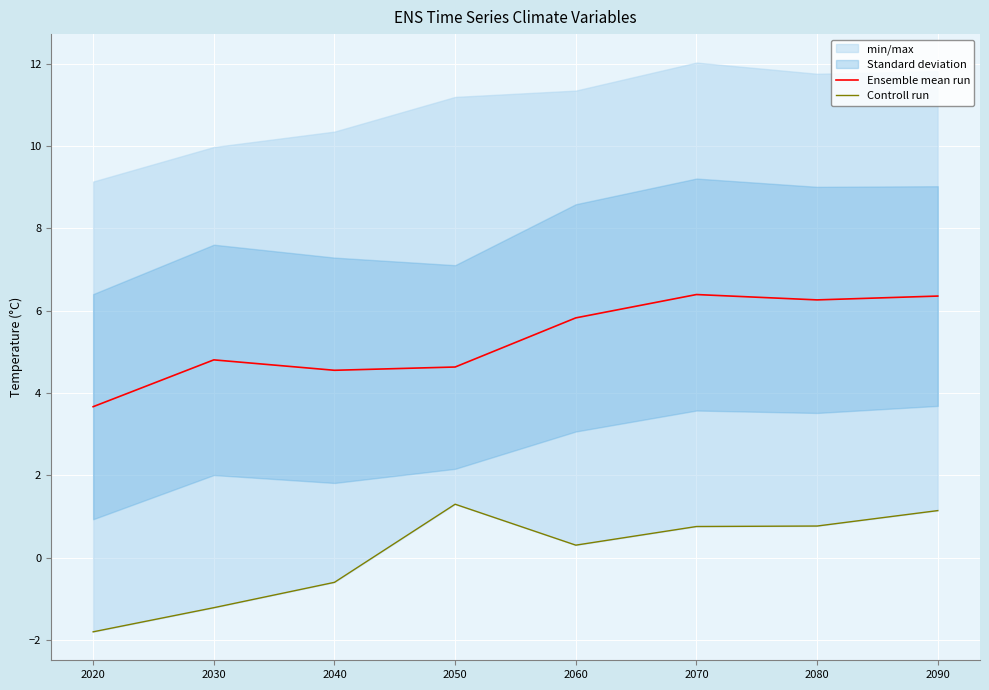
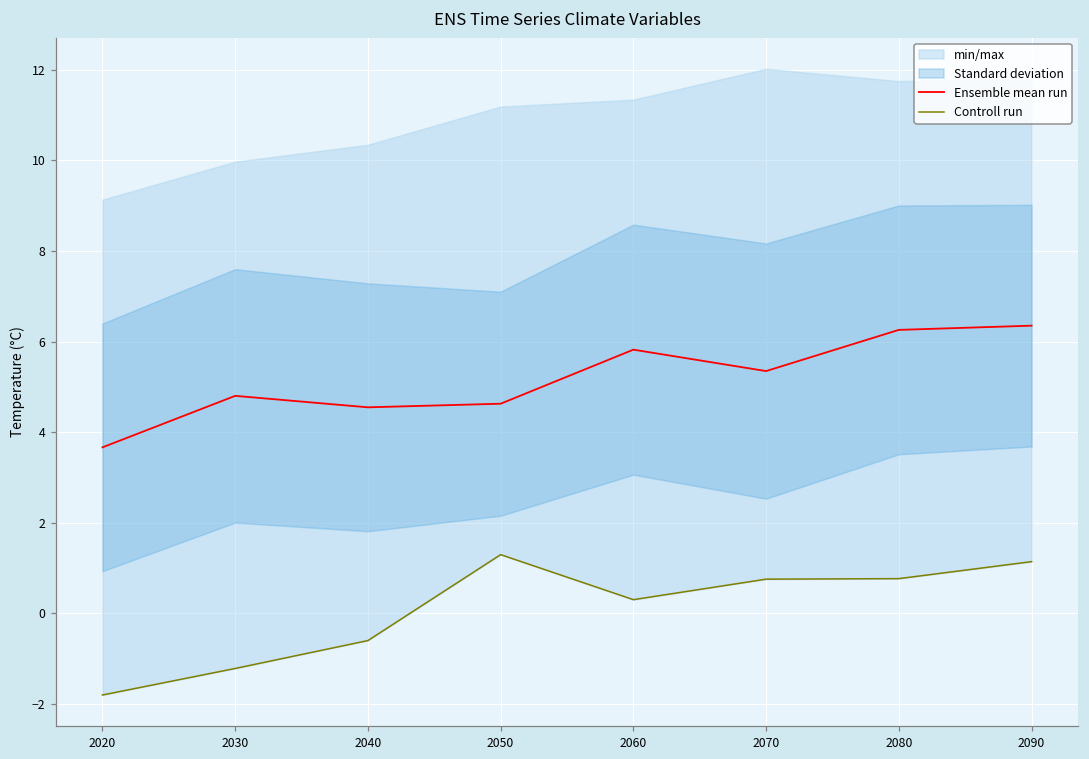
  {
    "Ensemble mean run": {
      "2020": 3.7,
      "2030": 4.8,
      "2040": 4.5,
      "2050": 4.6,
      "2060": 5.8,
-     "2070": 6.4,
+     "2070": 5.3,
      "2080": 6.3,
      "2090": 6.4
    },
    "Controll run": {
      "2020": -1.8,
      "2030": -1.2,
      "2040": -0.6,
      "2050": 1.3,
      "2060": 0.3,
      "2070": 0.8,
      "2080": 0.8,
      "2090": 1.1
    }
  }
